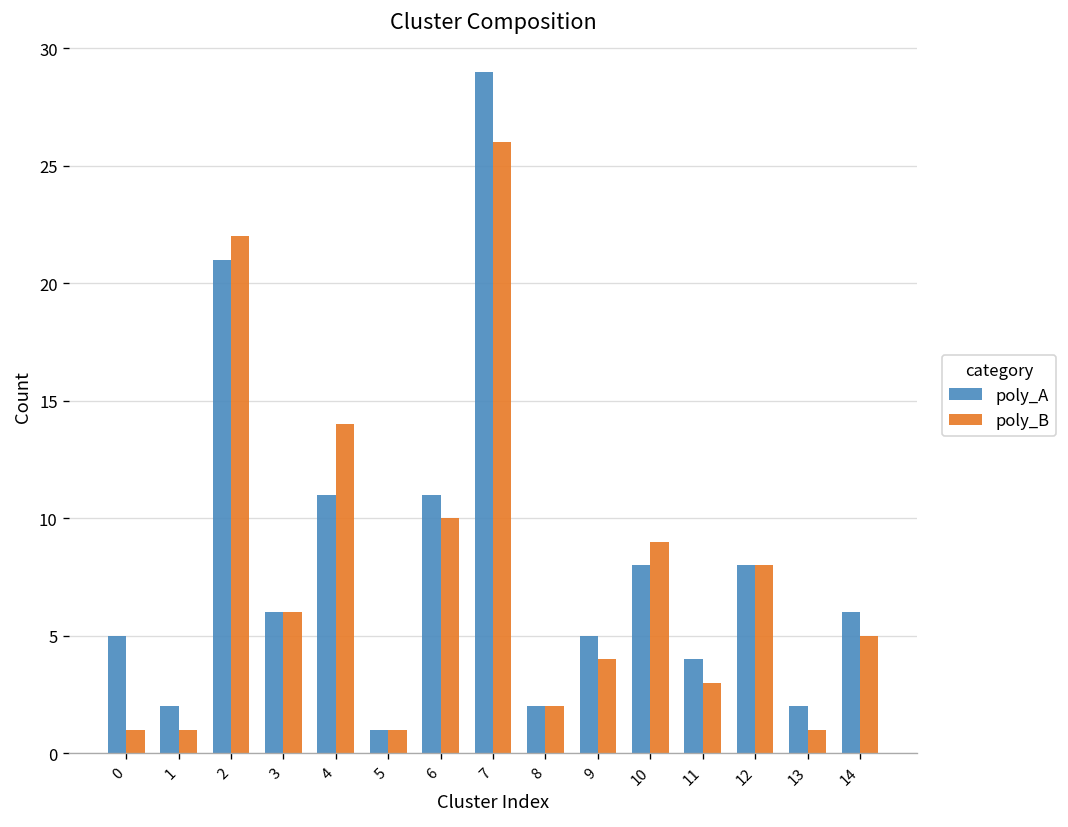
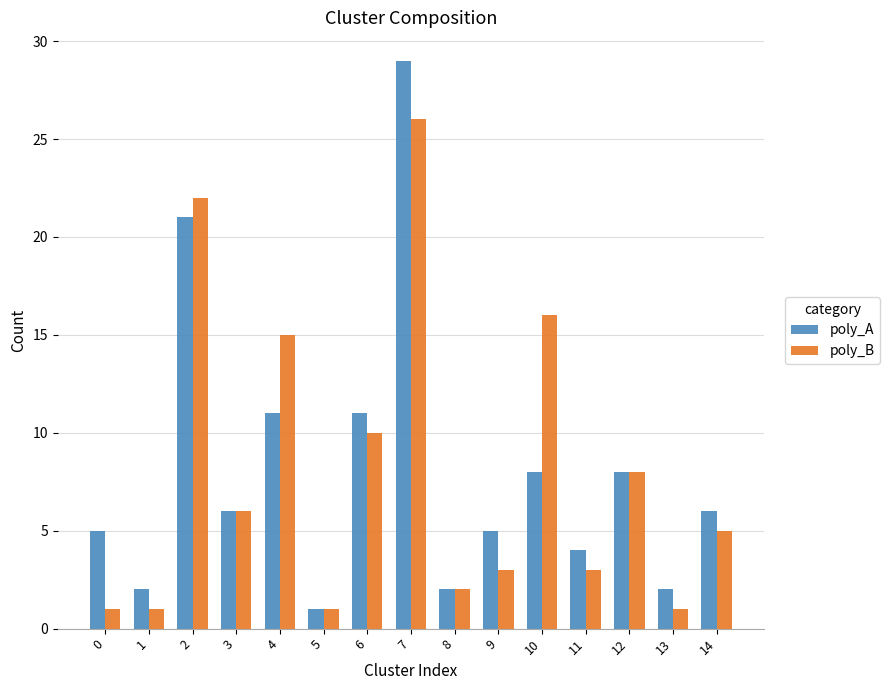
  {
    "poly_A": {
      "0": 5,
      "1": 2,
      "2": 21,
      "3": 6,
      "4": 11,
      "5": 1,
      "6": 11,
      "7": 29,
      "8": 2,
      "9": 5,
      "10": 8,
      "11": 4,
      "12": 8,
      "13": 2,
      "14": 6
    },
    "poly_B": {
      "0": 1,
      "1": 1,
      "2": 22,
      "3": 6,
-     "4": 14,
+     "4": 15,
      "5": 1,
      "6": 10,
      "7": 26,
      "8": 2,
-     "9": 4,
-     "10": 9,
+     "9": 3,
+     "10": 16,
      "11": 3,
      "12": 8,
      "13": 1,
      "14": 5
    }
  }
